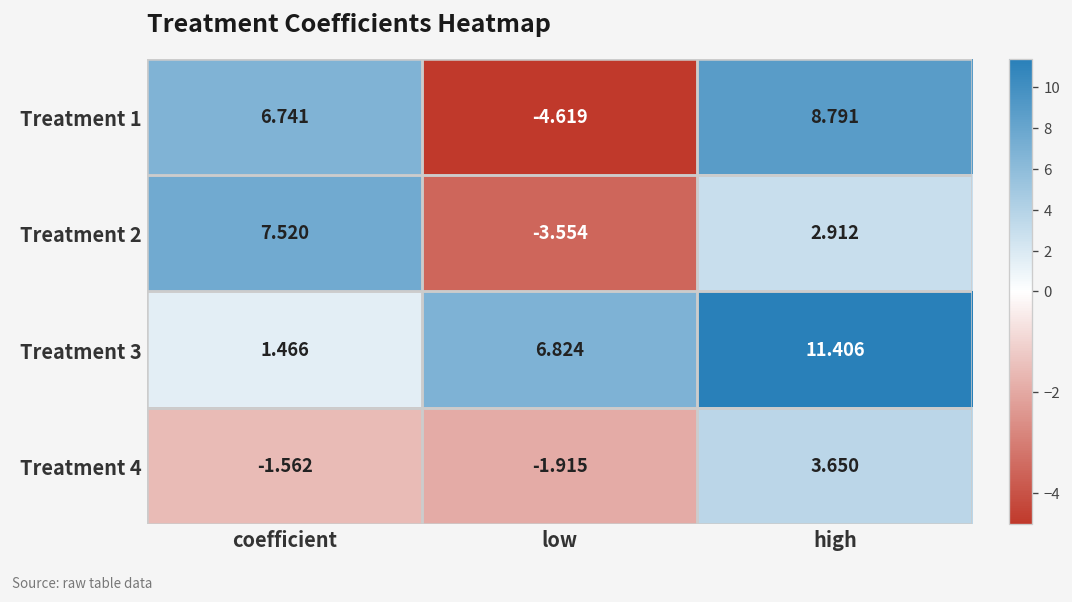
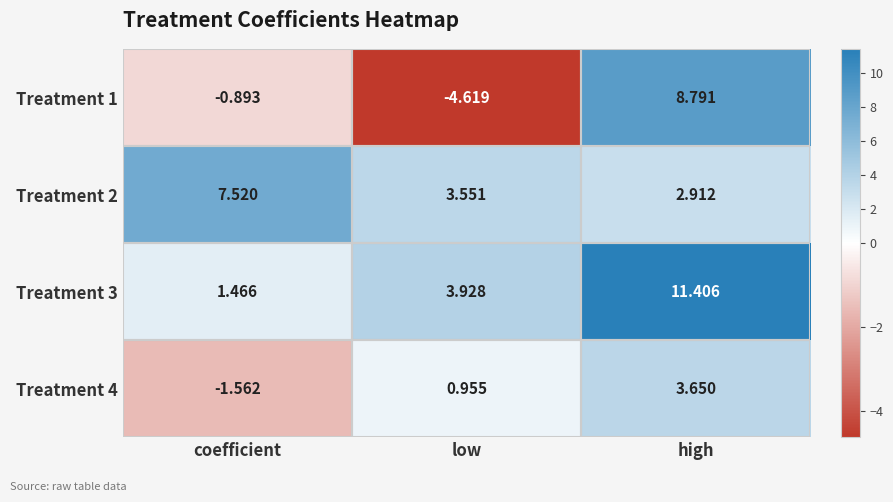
  {
    "Treatment 1": {
-     "coefficient": 6.741,
+     "coefficient": -0.893,
      "low": -4.619,
      "high": 8.791
    },
    "Treatment 2": {
      "coefficient": 7.520,
-     "low": -3.554,
+     "low": 3.551,
      "high": 2.912
    },
    "Treatment 3": {
      "coefficient": 1.466,
-     "low": 6.824,
+     "low": 3.928,
      "high": 11.406
    },
    "Treatment 4": {
      "coefficient": -1.562,
-     "low": -1.915,
+     "low": 0.955,
      "high": 3.650
    }
  }
